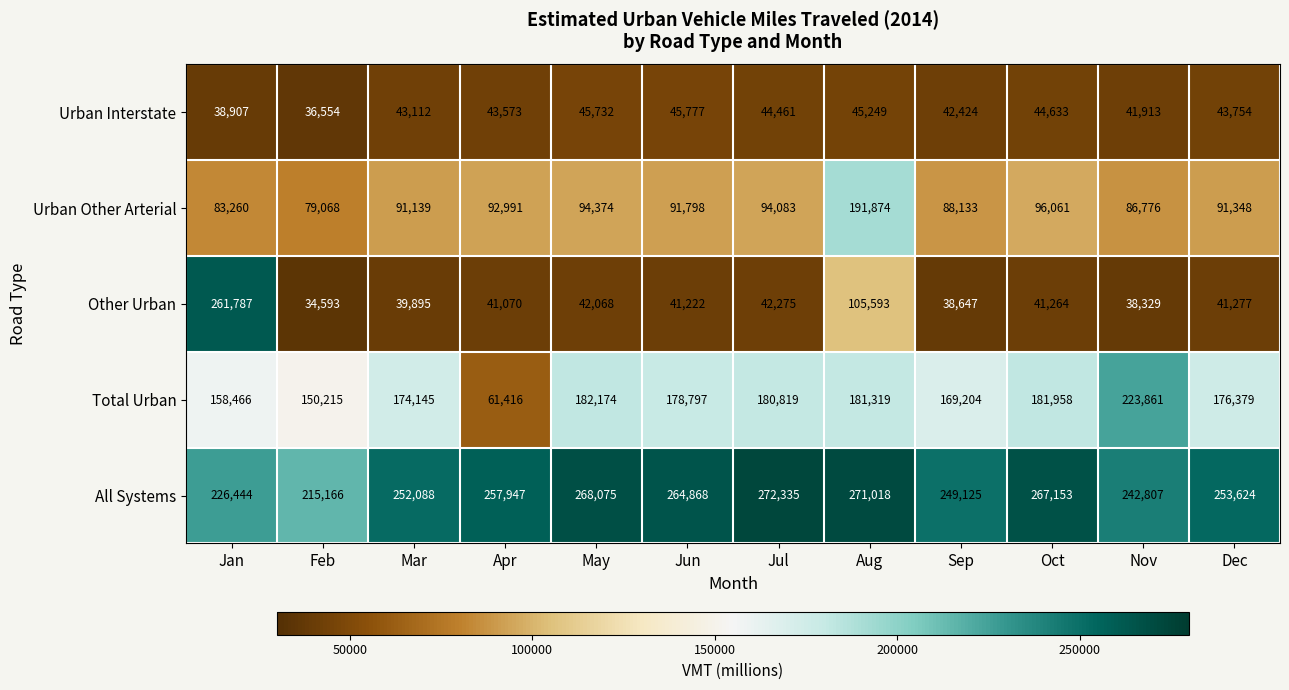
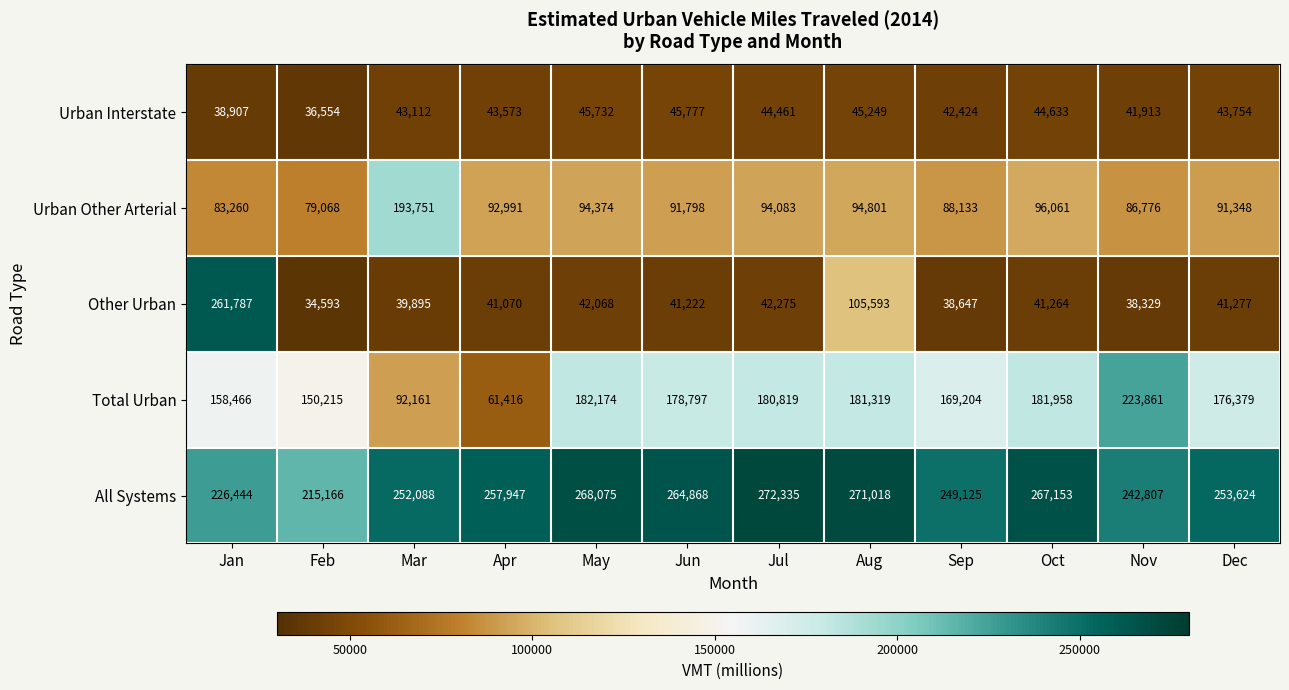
  {
    "Urban Interstate": {
      "Jan": "38,907",
      "Feb": "36,554",
      "Mar": "43,112",
      "Apr": "43,573",
      "May": "45,732",
      "Jun": "45,777",
      "Jul": "44,461",
      "Aug": "45,249",
      "Sep": "42,424",
      "Oct": "44,633",
      "Nov": "41,913",
      "Dec": "43,754"
    },
    "Urban Other Arterial": {
      "Jan": "83,260",
      "Feb": "79,068",
-     "Mar": "91,139",
+     "Mar": "193,751",
      "Apr": "92,991",
      "May": "94,374",
      "Jun": "91,798",
      "Jul": "94,083",
-     "Aug": "191,874",
+     "Aug": "94,801",
      "Sep": "88,133",
      "Oct": "96,061",
      "Nov": "86,776",
      "Dec": "91,348"
    },
    "Other Urban": {
      "Jan": "261,787",
      "Feb": "34,593",
      "Mar": "39,895",
      "Apr": "41,070",
      "May": "42,068",
      "Jun": "41,222",
      "Jul": "42,275",
      "Aug": "105,593",
      "Sep": "38,647",
      "Oct": "41,264",
      "Nov": "38,329",
      "Dec": "41,277"
    },
    "Total Urban": {
      "Jan": "158,466",
      "Feb": "150,215",
-     "Mar": "174,145",
+     "Mar": "92,161",
      "Apr": "61,416",
      "May": "182,174",
      "Jun": "178,797",
      "Jul": "180,819",
      "Aug": "181,319",
      "Sep": "169,204",
      "Oct": "181,958",
      "Nov": "223,861",
      "Dec": "176,379"
    },
    "All Systems": {
      "Jan": "226,444",
      "Feb": "215,166",
      "Mar": "252,088",
      "Apr": "257,947",
      "May": "268,075",
      "Jun": "264,868",
      "Jul": "272,335",
      "Aug": "271,018",
      "Sep": "249,125",
      "Oct": "267,153",
      "Nov": "242,807",
      "Dec": "253,624"
    }
  }
